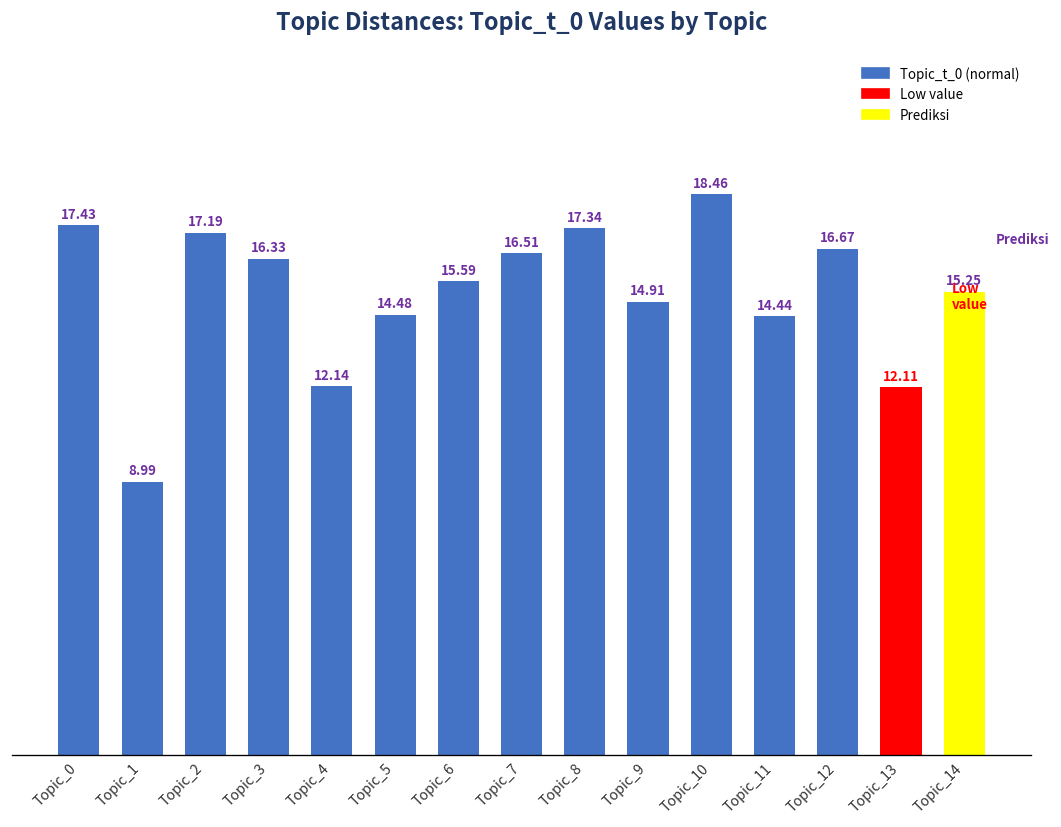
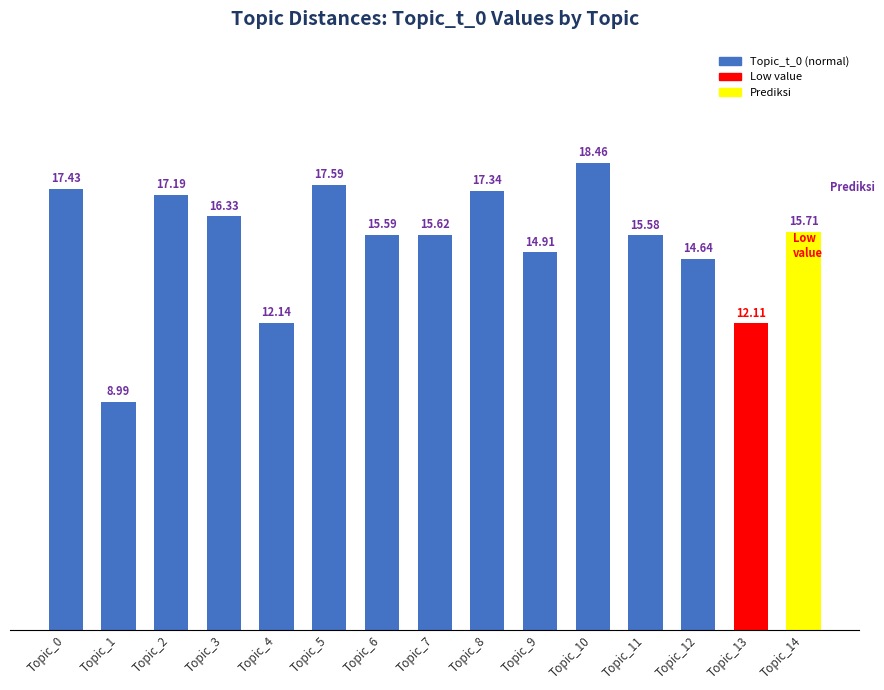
  {
    "Topic_0": 17.43,
    "Topic_1": 8.99,
    "Topic_2": 17.19,
    "Topic_3": 16.33,
    "Topic_4": 12.14,
-   "Topic_5": 14.48,
+   "Topic_5": 17.59,
    "Topic_6": 15.59,
-   "Topic_7": 16.51,
+   "Topic_7": 15.62,
    "Topic_8": 17.34,
    "Topic_9": 14.91,
    "Topic_10": 18.46,
-   "Topic_11": 14.44,
-   "Topic_12": 16.67,
+   "Topic_11": 15.58,
+   "Topic_12": 14.64,
    "Topic_13": 12.11,
-   "Topic_14": 15.25
+   "Topic_14": 15.71
  }
